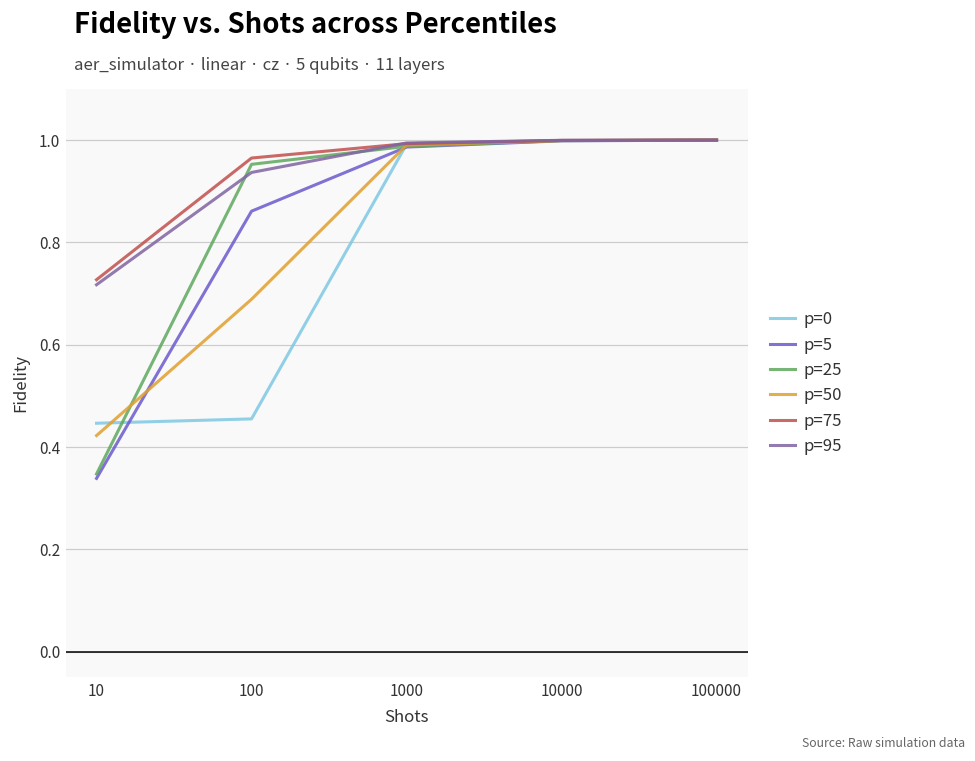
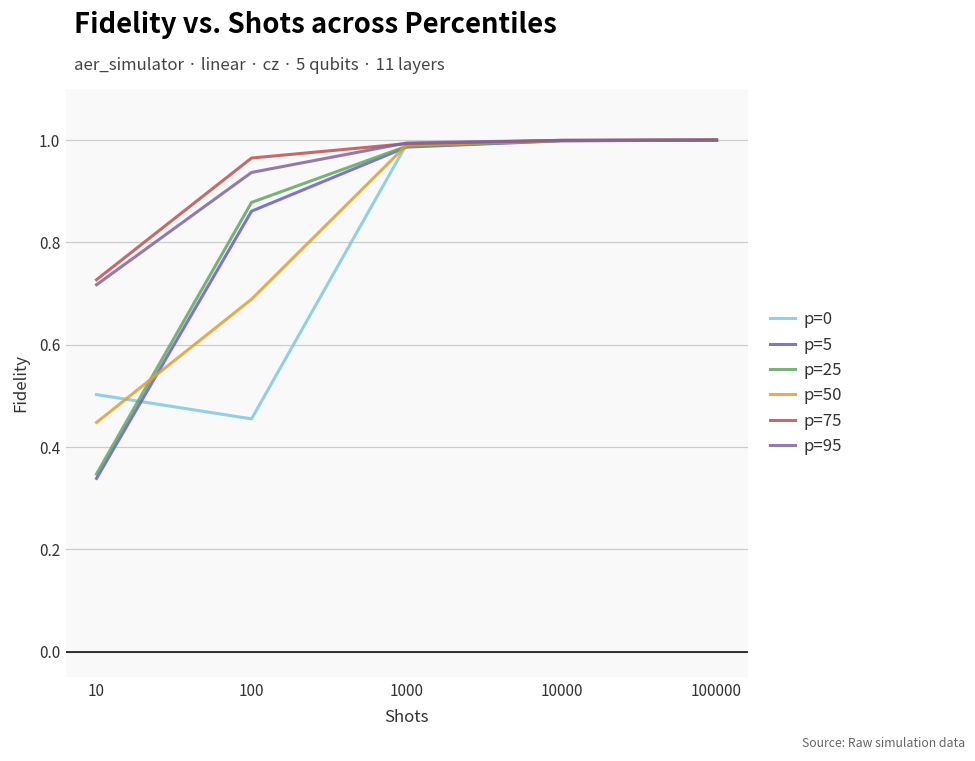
  {
    "p=0": {
-     "10": 0.45,
+     "10": 0.50,
      "100": 0.45
    },
    "p=25": {
      "10": 0.35,
-     "100": 0.95
+     "100": 0.88
    },
    "p=50": {
-     "10": 0.42,
+     "10": 0.45,
      "100": 0.69
    },
    "p=75": {
      "10": 0.73,
      "100": 0.96
    }
  }
